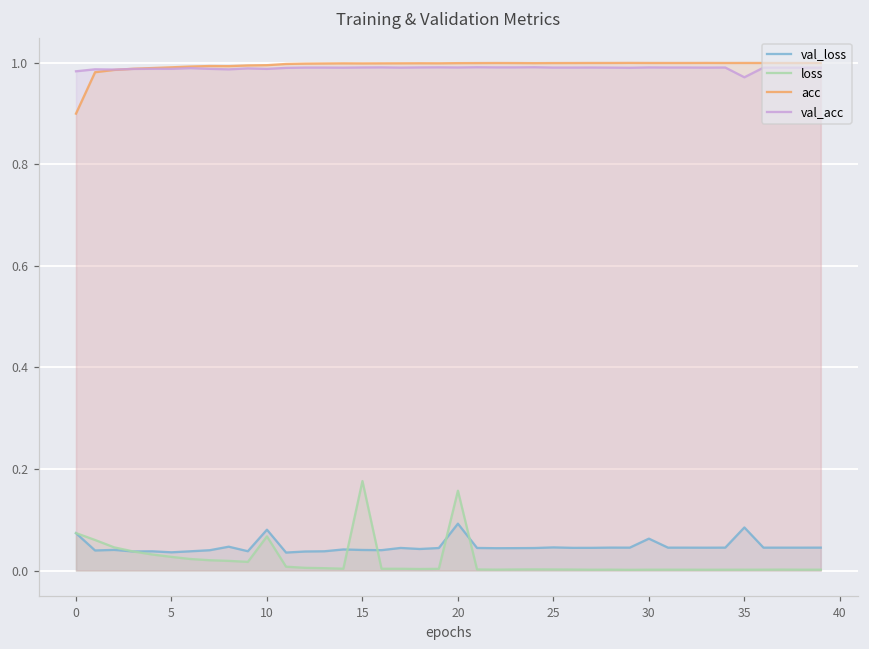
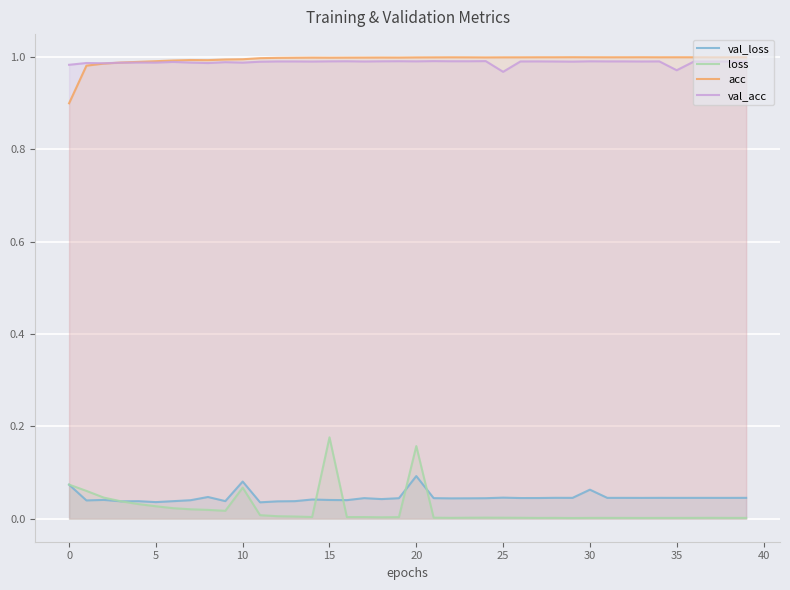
  {
    "val_loss": {
      "5": 0.04,
      "10": 0.08,
      "15": 0.04,
      "20": 0.09,
      "25": 0.05,
      "30": 0.06,
-     "35": 0.08
+     "35": 0.05
    },
    "loss": {
      "5": 0.03,
      "10": 0.07,
      "15": 0.18,
      "20": 0.16,
      "25": 0.00,
      "30": 0.00,
      "35": 0.00
    },
    "acc": {
      "0": 0.90,
      "10": 1.00,
      "15": 1.00,
      "20": 1.00,
      "25": 1.00,
      "30": 1.00,
      "35": 1.00
    },
    "val_acc": {
      "0": 0.98,
      "10": 0.99,
      "15": 0.99,
      "20": 0.99,
-     "25": 0.99,
+     "25": 0.97,
      "30": 0.99,
      "35": 0.97
    }
  }
